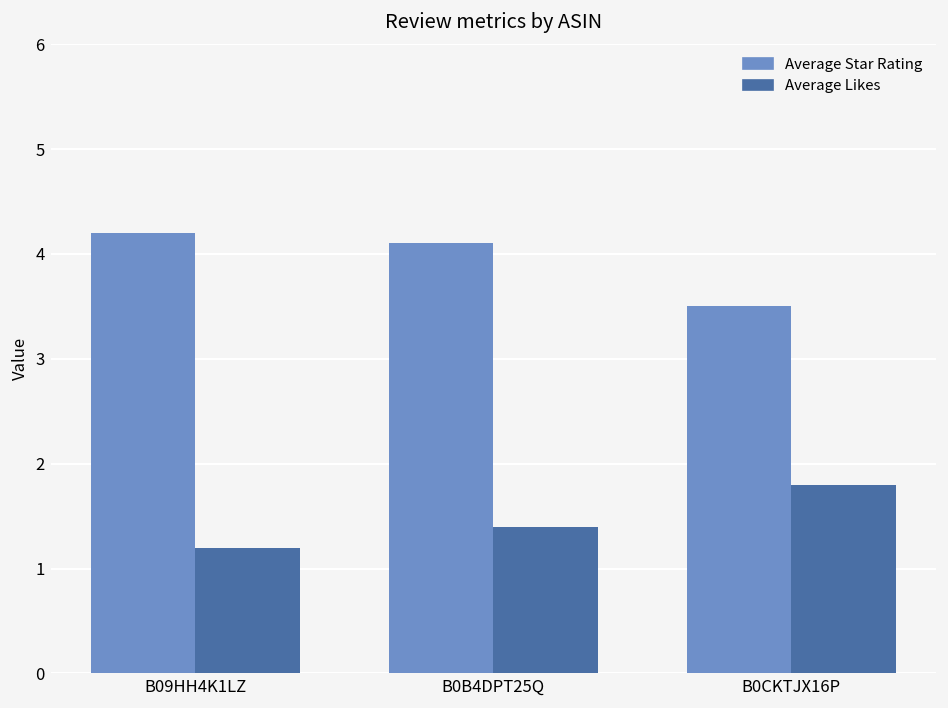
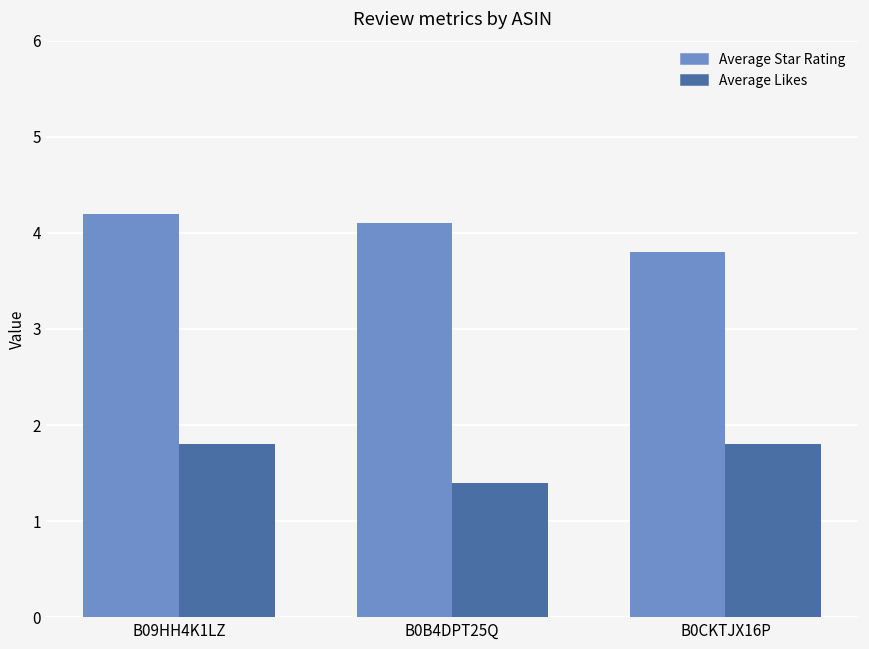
  {
    "Average Star Rating": {
      "B09HH4K1LZ": 4.2,
      "B0B4DPT25Q": 4.1,
-     "B0CKTJX16P": 3.5
+     "B0CKTJX16P": 3.8
    },
    "Average Likes": {
-     "B09HH4K1LZ": 1.2,
+     "B09HH4K1LZ": 1.8,
      "B0B4DPT25Q": 1.4,
      "B0CKTJX16P": 1.8
    }
  }
